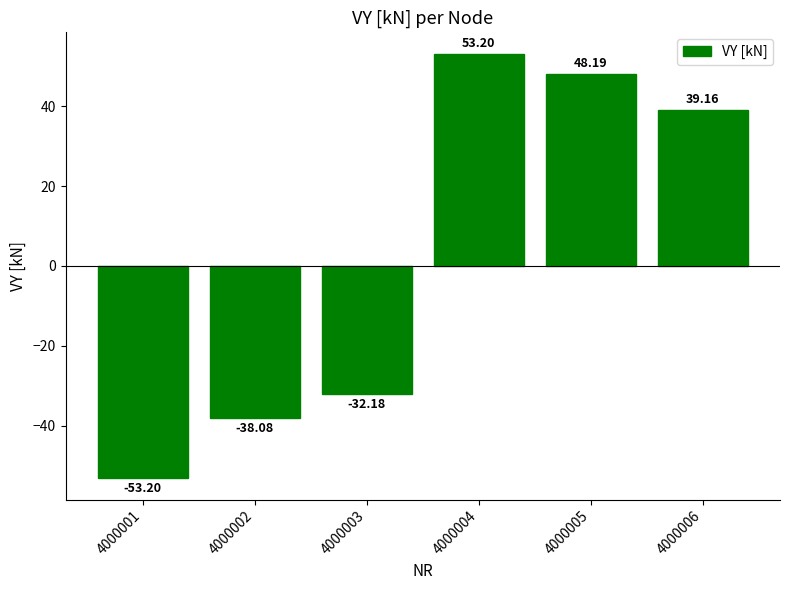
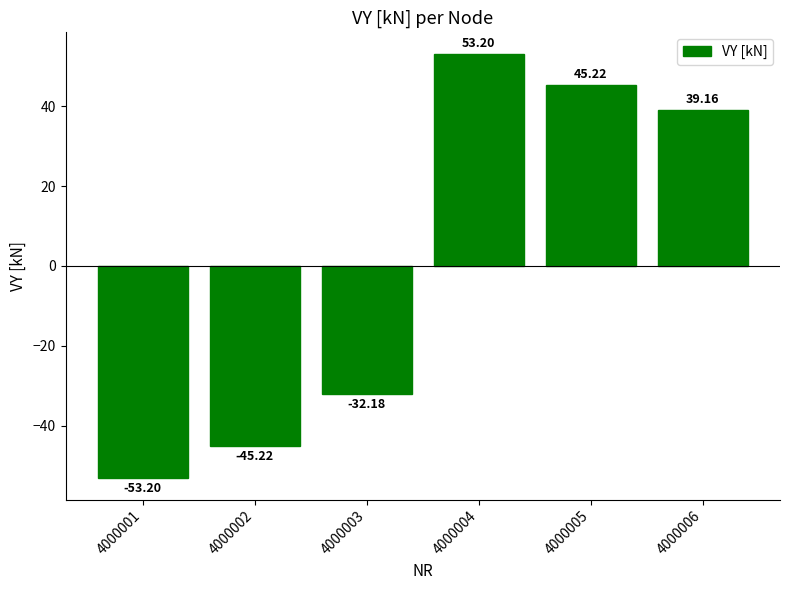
  {
    "4000001": -53.20,
-   "4000002": -38.08,
+   "4000002": -45.22,
    "4000003": -32.18,
    "4000004": 53.20,
-   "4000005": 48.19,
+   "4000005": 45.22,
    "4000006": 39.16
  }
